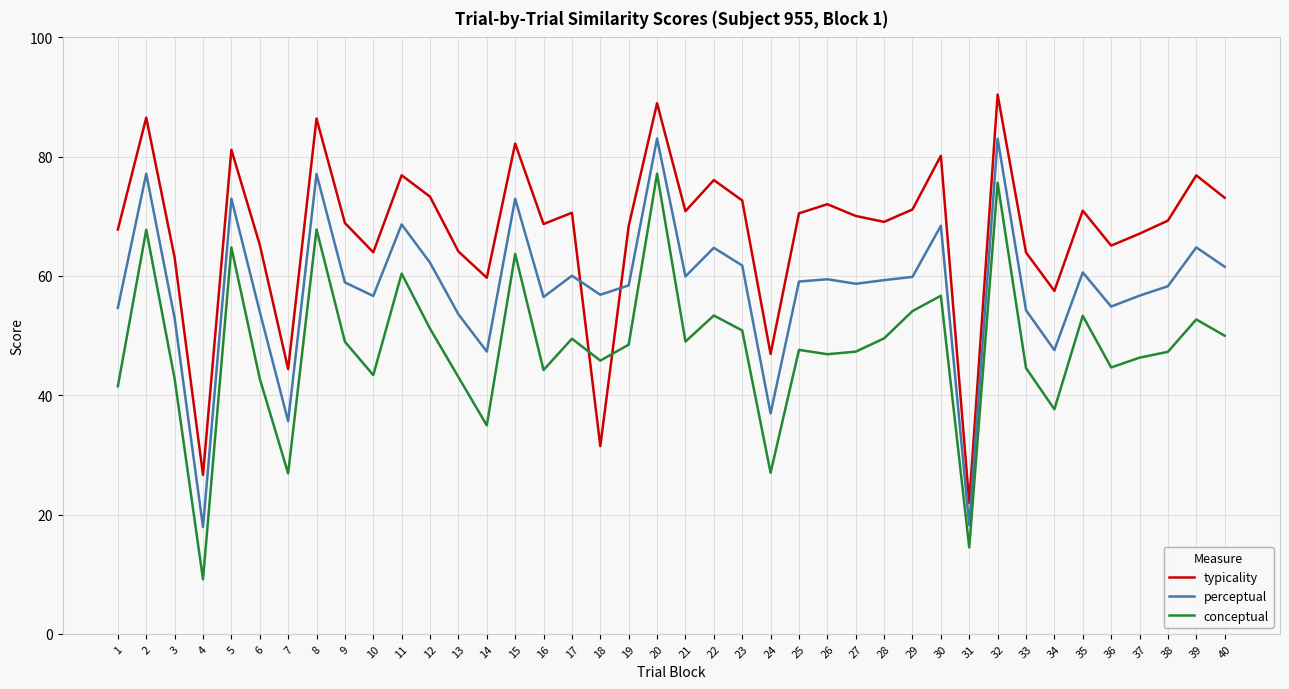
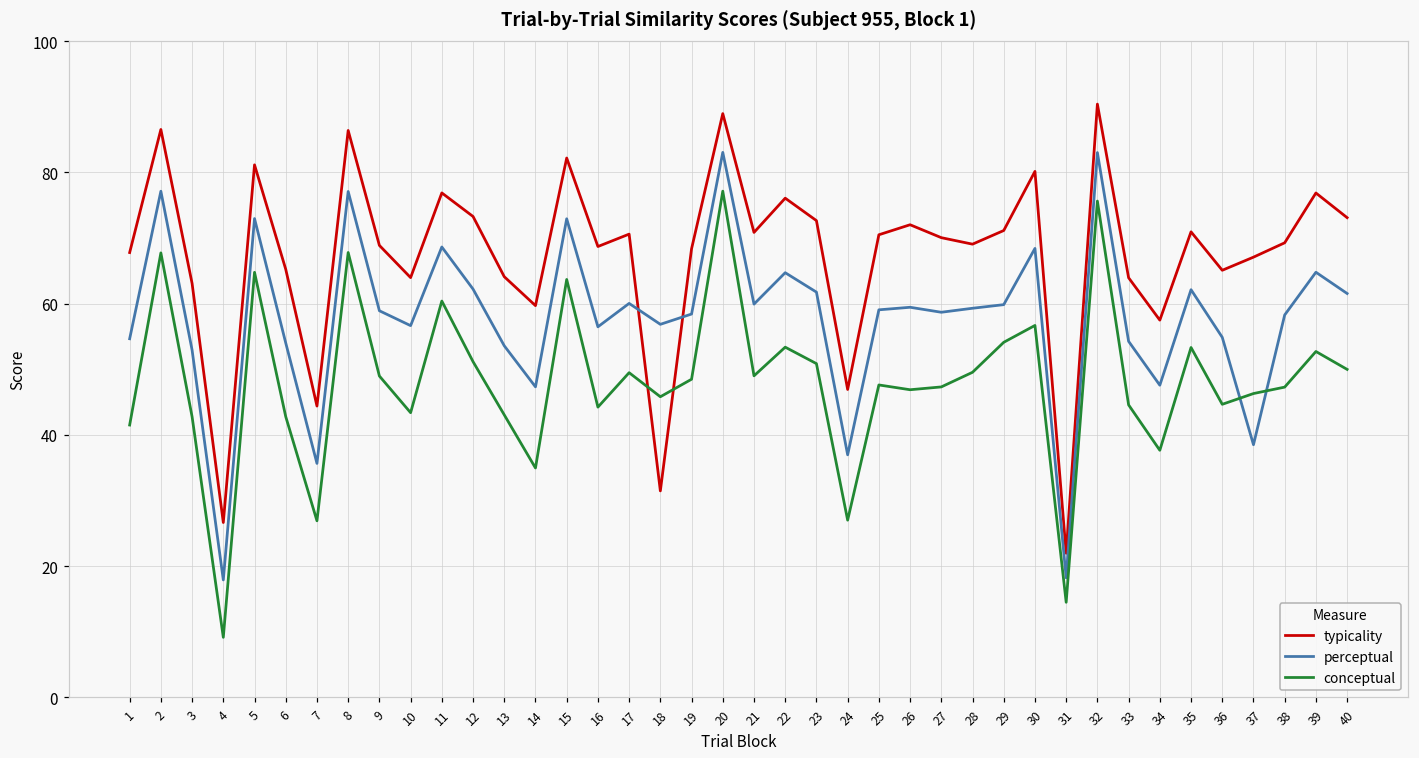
  {
    "typicality": {
      "1": 68,
      "2": 87,
      "3": 63,
      "4": 27,
      "5": 81,
      "6": 65,
      "7": 44,
      "8": 86,
      "9": 69,
      "10": 64,
      "11": 77,
      "12": 73,
      "13": 64,
      "14": 60,
      "15": 82,
      "16": 69,
      "17": 71,
      "18": 31,
      "19": 68,
      "20": 89,
      "21": 71,
      "22": 76,
      "23": 73,
      "24": 47,
      "25": 71,
      "26": 72,
      "27": 70,
      "28": 69,
      "29": 71,
      "30": 80,
      "31": 22,
      "32": 90,
      "33": 64,
      "34": 57,
      "35": 71,
      "36": 65,
      "37": 67,
      "38": 69,
      "39": 77,
      "40": 73
    },
    "perceptual": {
      "1": 55,
      "2": 77,
      "3": 53,
      "4": 18,
      "5": 73,
      "6": 54,
      "7": 36,
      "8": 77,
      "9": 59,
      "10": 57,
      "11": 69,
      "12": 62,
      "13": 54,
      "14": 47,
      "15": 73,
      "16": 56,
      "17": 60,
      "18": 57,
      "19": 58,
      "20": 83,
      "21": 60,
      "22": 65,
      "23": 62,
      "24": 37,
      "25": 59,
      "26": 59,
      "27": 59,
      "28": 59,
      "29": 60,
      "30": 68,
      "31": 18,
      "32": 83,
      "33": 54,
      "34": 48,
-     "35": 61,
+     "35": 62,
      "36": 55,
-     "37": 57,
+     "37": 39,
      "38": 58,
      "39": 65,
      "40": 62
    },
    "conceptual": {
      "1": 42,
      "2": 68,
      "3": 43,
      "4": 9,
      "5": 65,
      "6": 43,
      "7": 27,
      "8": 68,
      "9": 49,
      "10": 43,
      "11": 60,
      "12": 51,
      "13": 43,
      "14": 35,
      "15": 64,
      "16": 44,
      "17": 49,
      "18": 46,
      "19": 48,
      "20": 77,
      "21": 49,
      "22": 53,
      "23": 51,
      "24": 27,
      "25": 48,
      "26": 47,
      "27": 47,
      "28": 50,
      "29": 54,
      "30": 57,
      "31": 14,
      "32": 76,
      "33": 45,
      "34": 38,
      "35": 53,
      "36": 45,
      "37": 46,
      "38": 47,
      "39": 53,
      "40": 50
    }
  }
